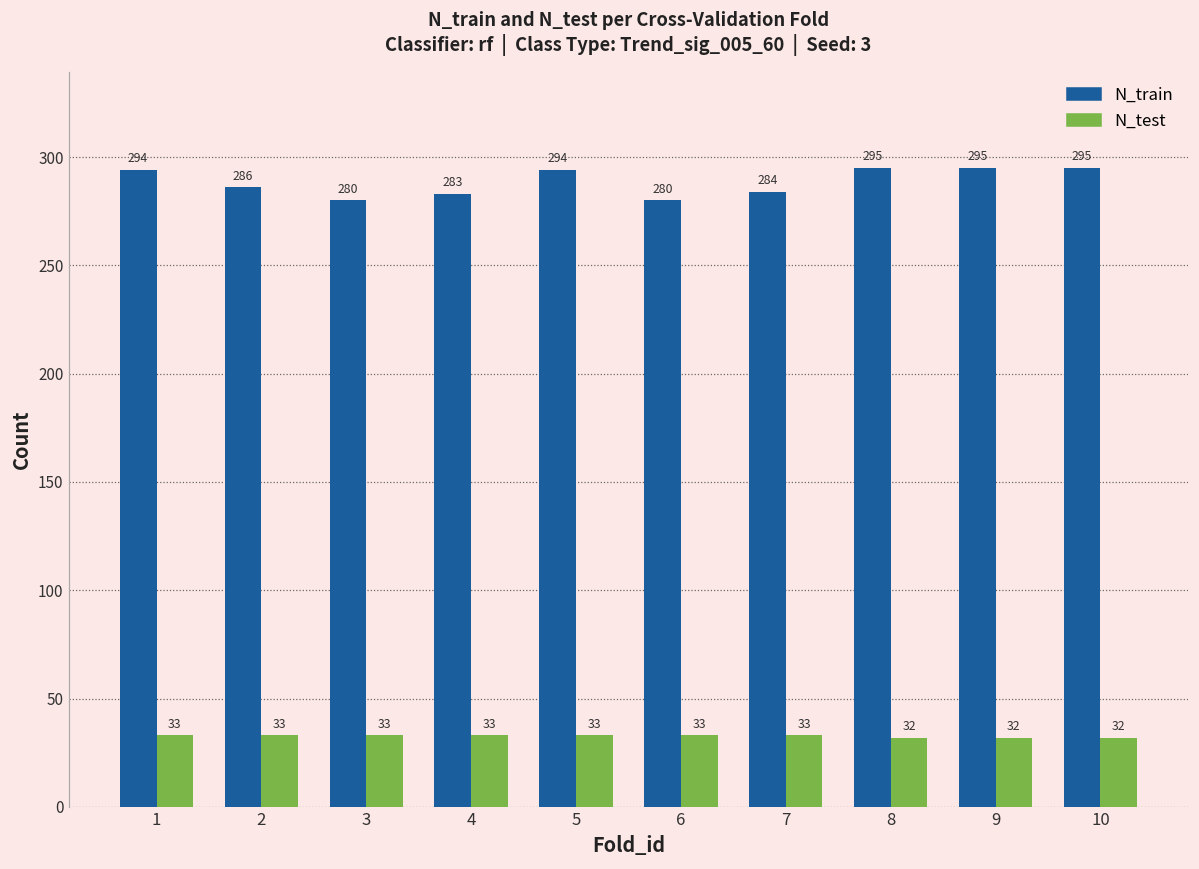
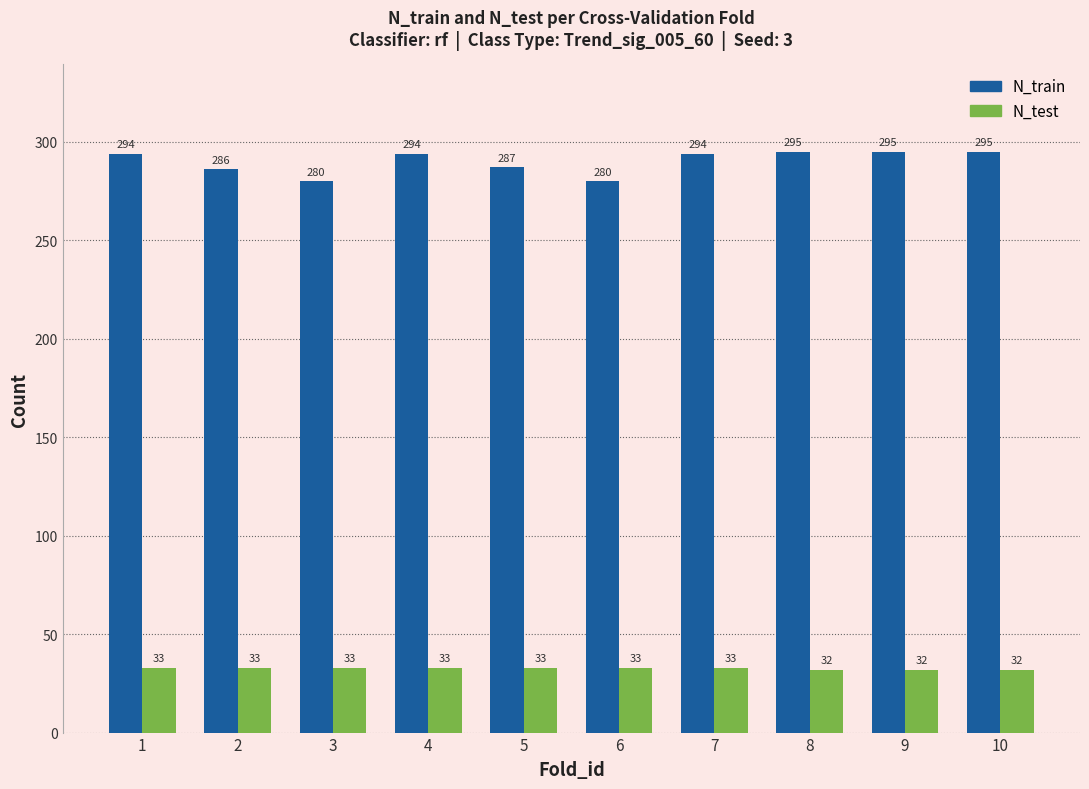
  {
    "N_train": {
      "1": 294,
      "2": 286,
      "3": 280,
-     "4": 283,
-     "5": 294,
+     "4": 294,
+     "5": 287,
      "6": 280,
-     "7": 284,
+     "7": 294,
      "8": 295,
      "9": 295,
      "10": 295
    },
    "N_test": {
      "1": 33,
      "2": 33,
      "3": 33,
      "4": 33,
      "5": 33,
      "6": 33,
      "7": 33,
      "8": 32,
      "9": 32,
      "10": 32
    }
  }
